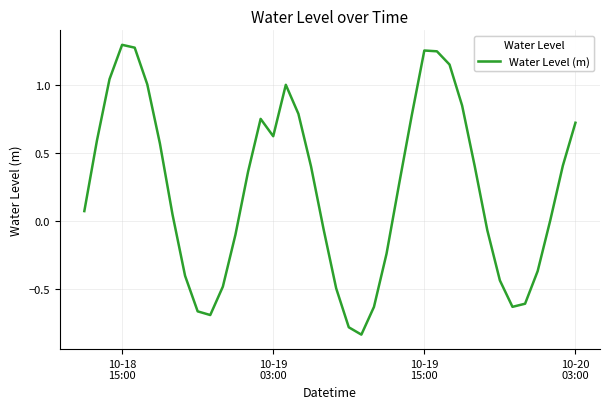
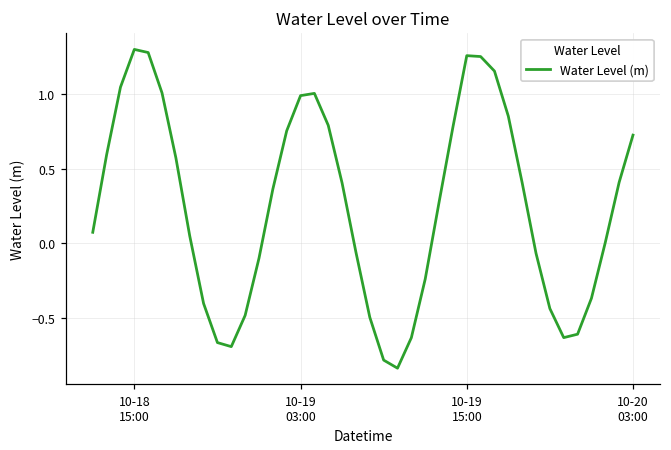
  {
    "10-18 15:00": 1.30,
-   "10-19 03:00": 0.62,
+   "10-19 03:00": 0.99,
    "10-19 15:00": 1.26,
    "10-20 03:00": 0.72
  }
